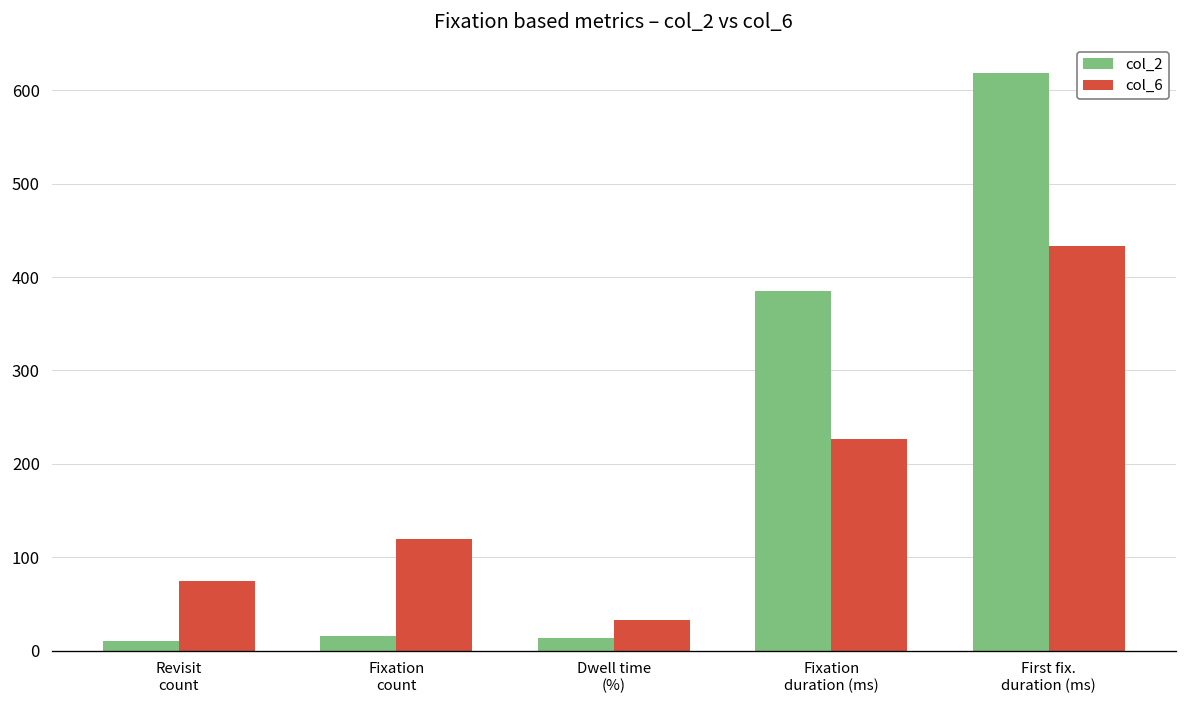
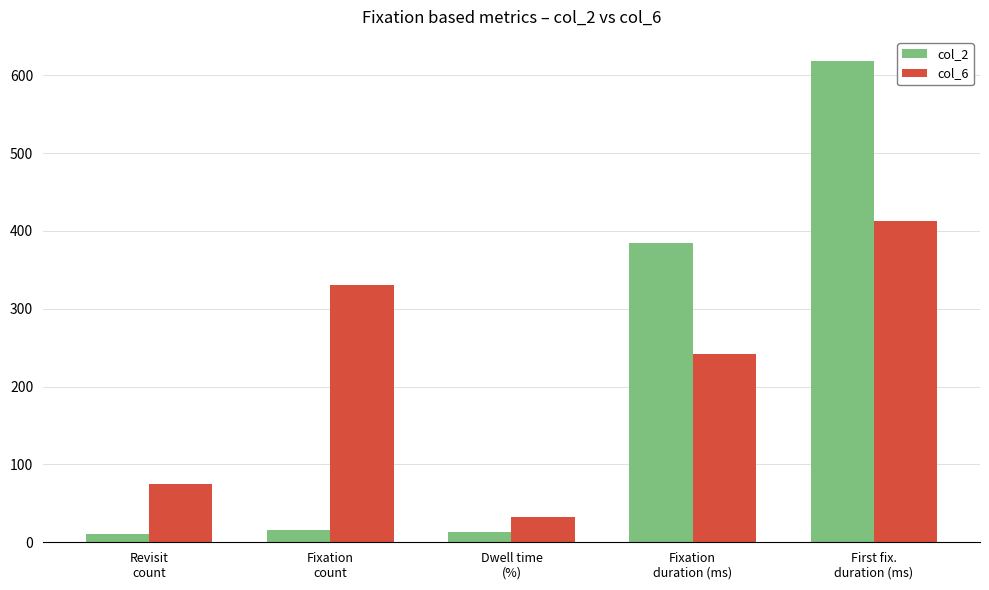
  {
    "col_2": {
      "Revisit count": 10,
      "Fixation count": 20,
      "Dwell time (%)": 10,
      "Fixation duration (ms)": 380,
      "First fix. duration (ms)": 620
    },
    "col_6": {
      "Revisit count": 80,
-     "Fixation count": 120,
+     "Fixation count": 330,
      "Dwell time (%)": 30,
-     "Fixation duration (ms)": 230,
-     "First fix. duration (ms)": 430
+     "Fixation duration (ms)": 240,
+     "First fix. duration (ms)": 410
    }
  }
